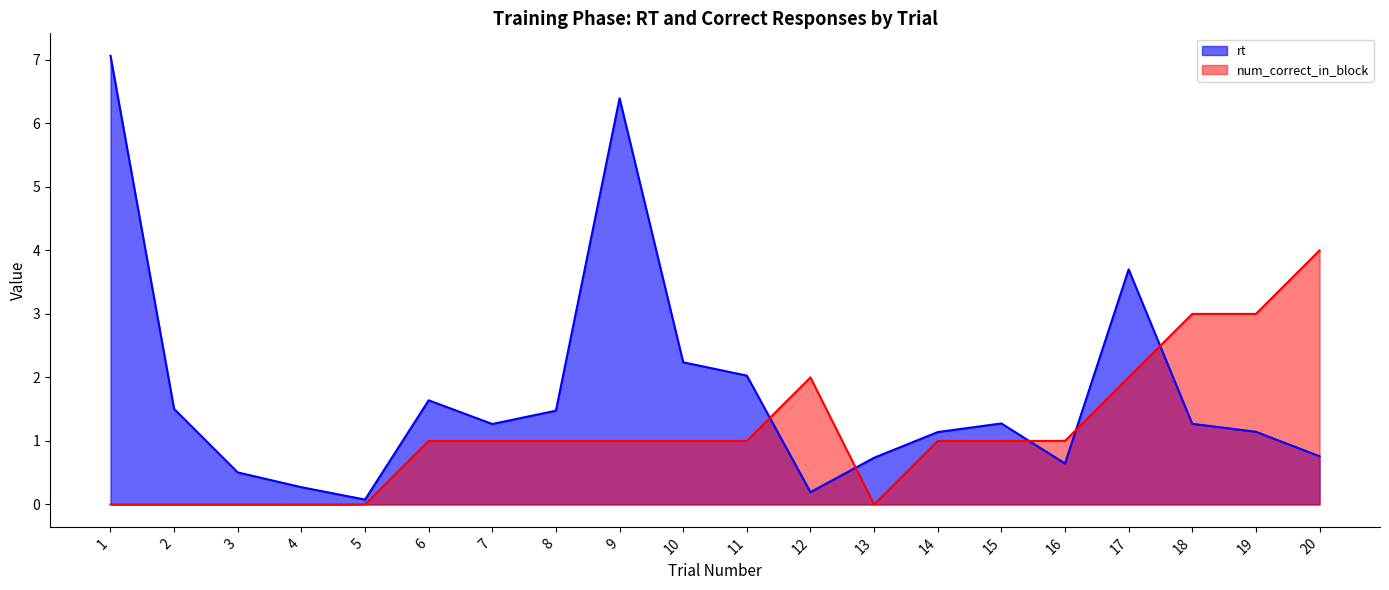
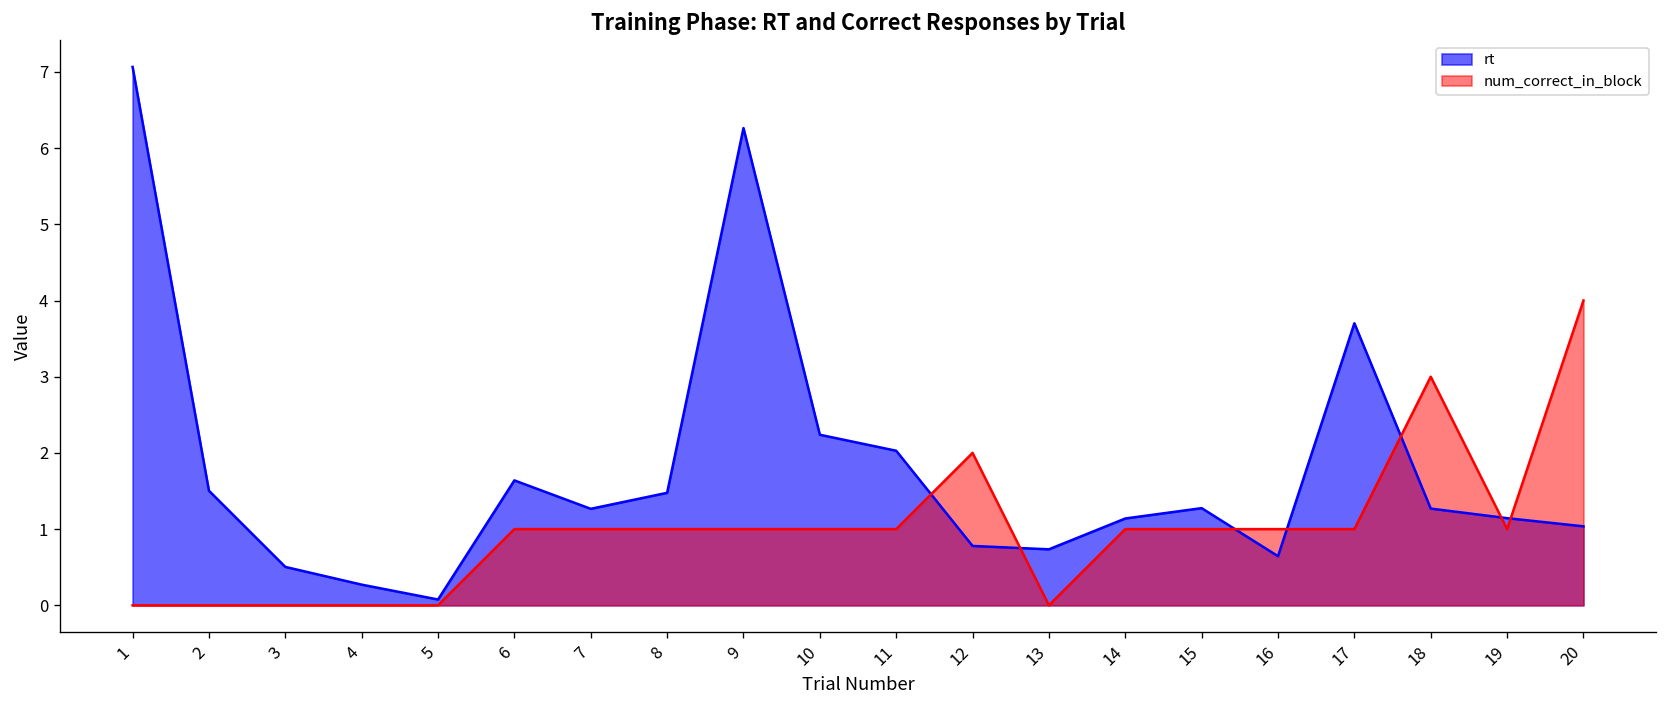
  {
    "rt": {
      "1": 7.1,
      "2": 1.5,
      "3": 0.5,
      "4": 0.3,
      "5": 0.1,
      "6": 1.6,
      "7": 1.3,
      "8": 1.5,
-     "9": 6.4,
+     "9": 6.3,
      "10": 2.2,
      "11": 2.0,
-     "12": 0.2,
+     "12": 0.8,
      "13": 0.7,
      "14": 1.1,
      "15": 1.3,
      "16": 0.6,
      "17": 3.7,
      "18": 1.3,
      "19": 1.1,
-     "20": 0.8
+     "20": 1.0
    },
    "num_correct_in_block": {
      "1": 0,
      "2": 0,
      "3": 0,
      "4": 0,
      "5": 0,
      "6": 1,
      "7": 1,
      "8": 1,
      "9": 1,
      "10": 1,
      "11": 1,
      "12": 2,
      "13": 0,
      "14": 1,
      "15": 1,
      "16": 1,
-     "17": 2,
+     "17": 1,
      "18": 3,
-     "19": 3,
+     "19": 1,
      "20": 4
    }
  }
